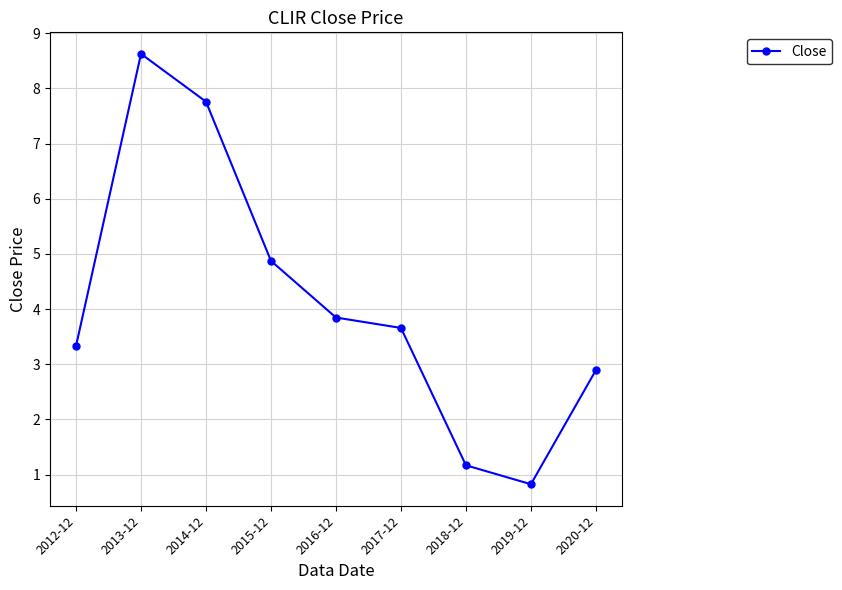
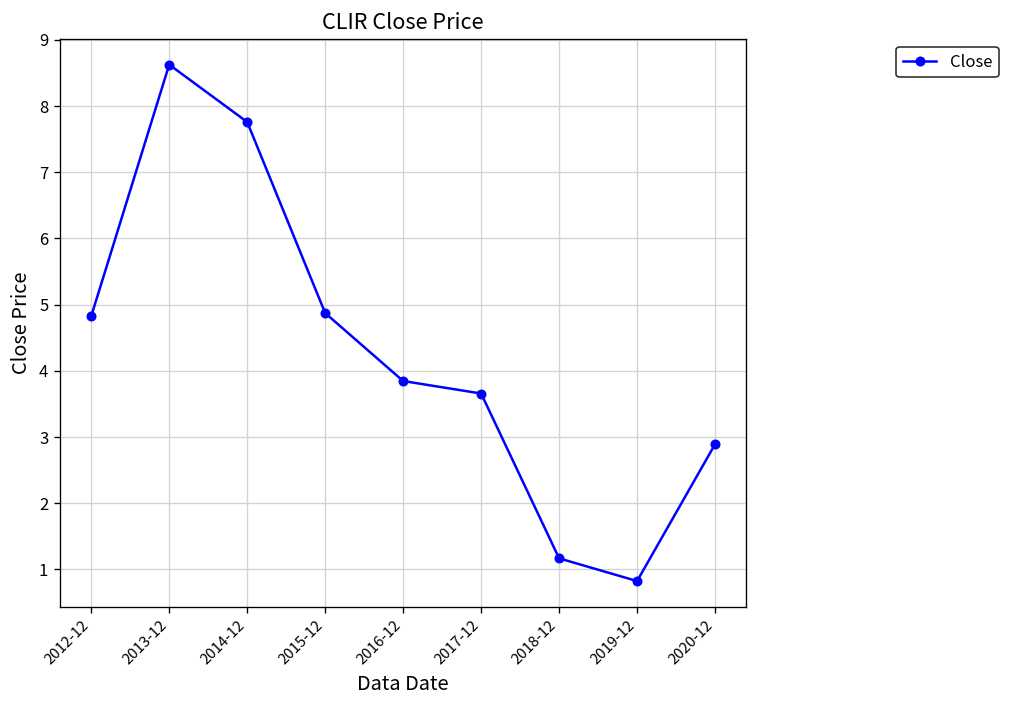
  {
-   "2012-12": 3.3,
+   "2012-12": 4.8,
    "2013-12": 8.6,
    "2014-12": 7.8,
    "2015-12": 4.9,
    "2016-12": 3.8,
    "2017-12": 3.7,
    "2018-12": 1.2,
    "2019-12": 0.8,
    "2020-12": 2.9
  }
